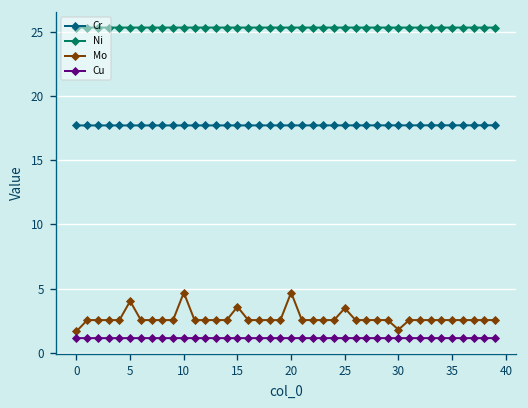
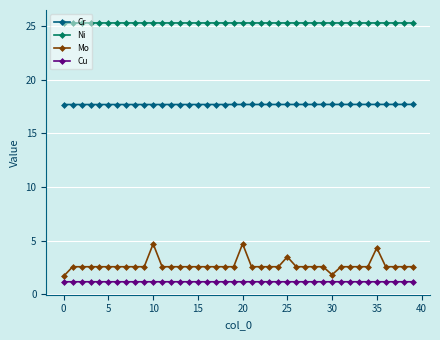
  {
    "Mo": {
      "0": 1.7,
-     "5": 4.0,
+     "5": 2.6,
      "10": 4.7,
-     "15": 3.6,
+     "15": 2.6,
      "20": 4.7,
      "25": 3.5,
      "30": 1.8,
-     "35": 2.6
+     "35": 4.3
    },
    "Cu": {
      "0": 1.2,
      "5": 1.2,
      "10": 1.2,
      "15": 1.2,
      "20": 1.2,
      "25": 1.2,
      "30": 1.2,
      "35": 1.2
    }
  }
